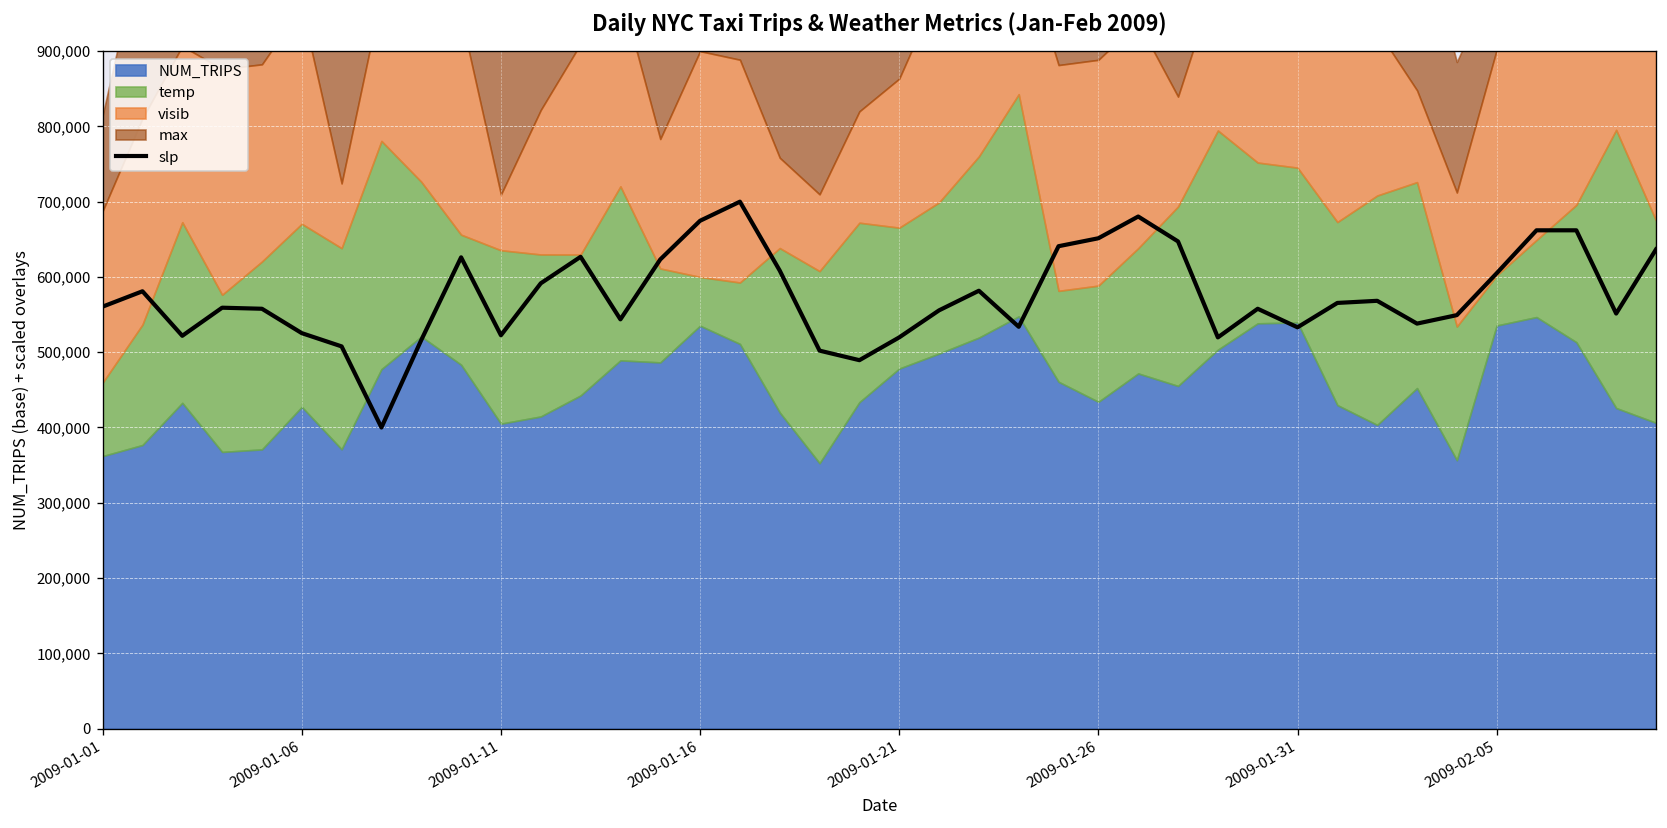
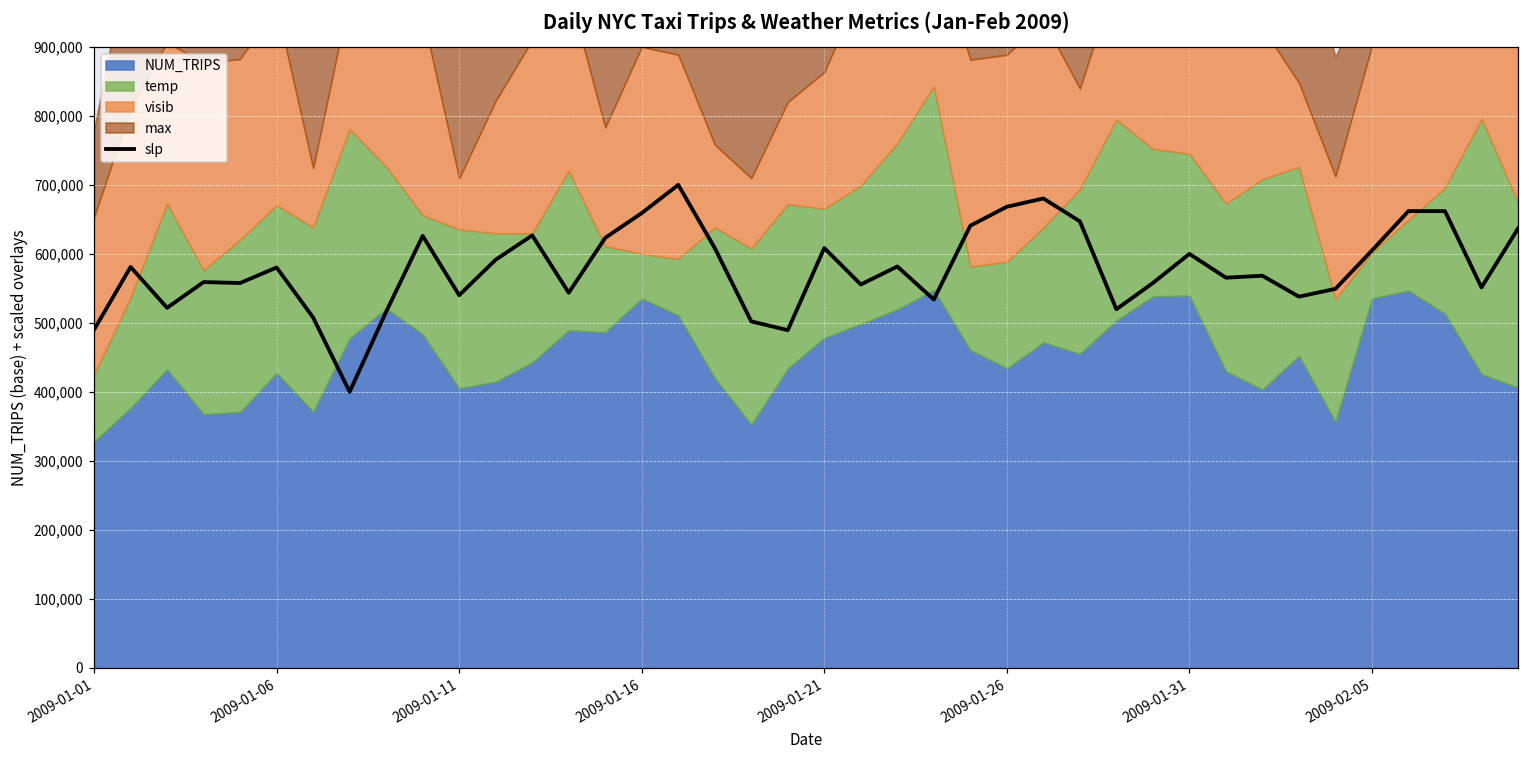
  {
    "slp": {
-     "2009-01-01": "560,000",
-     "2009-01-06": "530,000",
-     "2009-01-11": "520,000",
-     "2009-01-16": "670,000",
-     "2009-01-21": "520,000",
-     "2009-01-26": "650,000",
-     "2009-01-31": "530,000"
+     "2009-01-01": "490,000",
+     "2009-01-06": "580,000",
+     "2009-01-11": "540,000",
+     "2009-01-16": "660,000",
+     "2009-01-21": "610,000",
+     "2009-01-26": "670,000",
+     "2009-01-31": "600,000"
    },
    "NUM_TRIPS": {
-     "2009-01-01": "360,000",
+     "2009-01-01": "330,000",
      "2009-01-06": "430,000",
      "2009-01-11": "410,000",
      "2009-01-16": "540,000",
      "2009-01-21": "480,000",
      "2009-01-26": "430,000",
      "2009-01-31": "540,000",
      "2009-02-05": "540,000"
    },
    "temp": {
      "2009-01-01": "100,000",
      "2009-01-06": "240,000",
      "2009-01-11": "230,000",
      "2009-01-16": "60,000",
      "2009-01-21": "190,000",
      "2009-01-26": "150,000",
      "2009-01-31": "210,000"
    },
    "visib": {
      "2009-01-01": "230,000",
      "2009-01-11": "70,000",
      "2009-01-16": "300,000",
      "2009-01-21": "200,000",
      "2009-01-26": "300,000",
      "2009-02-05": "300,000"
    },
    "max": {
      "2009-01-01": "130,000"
    }
  }
